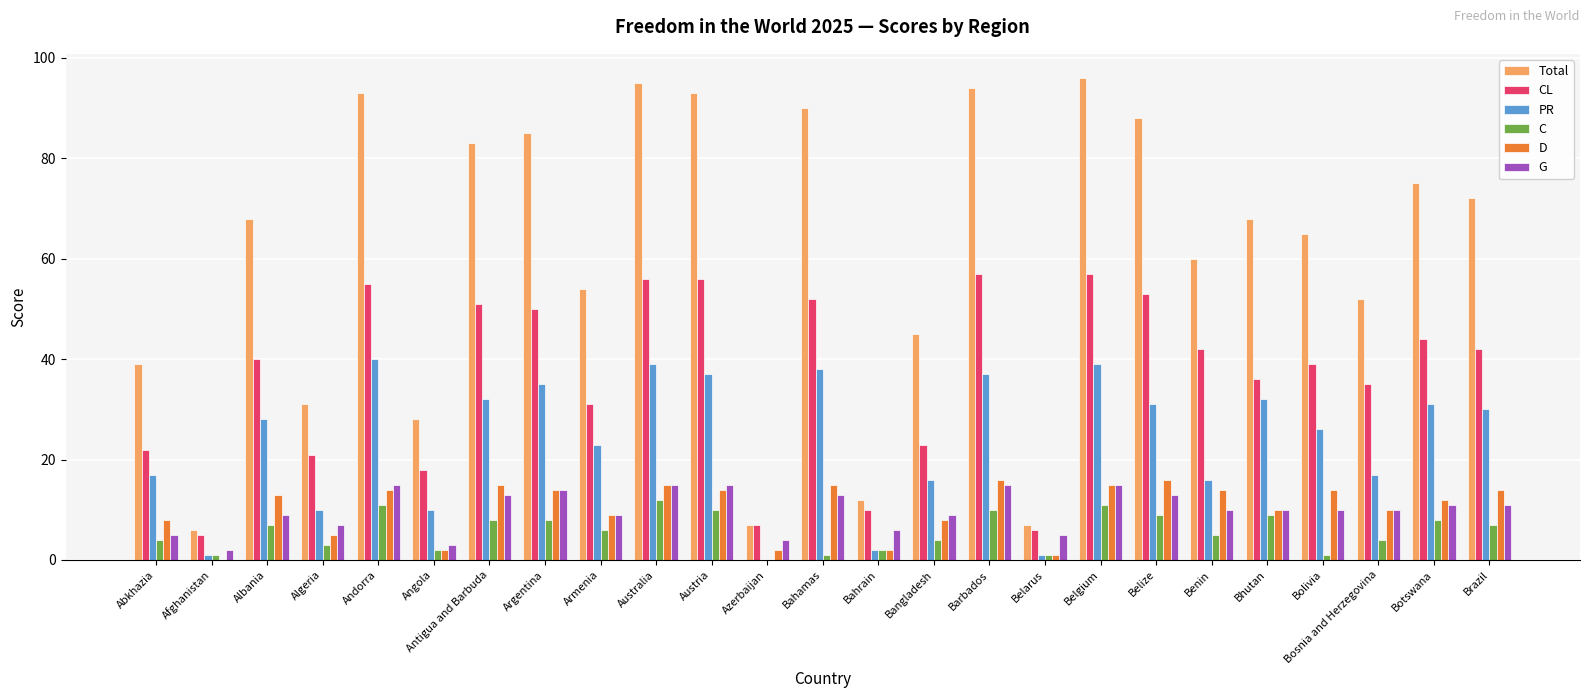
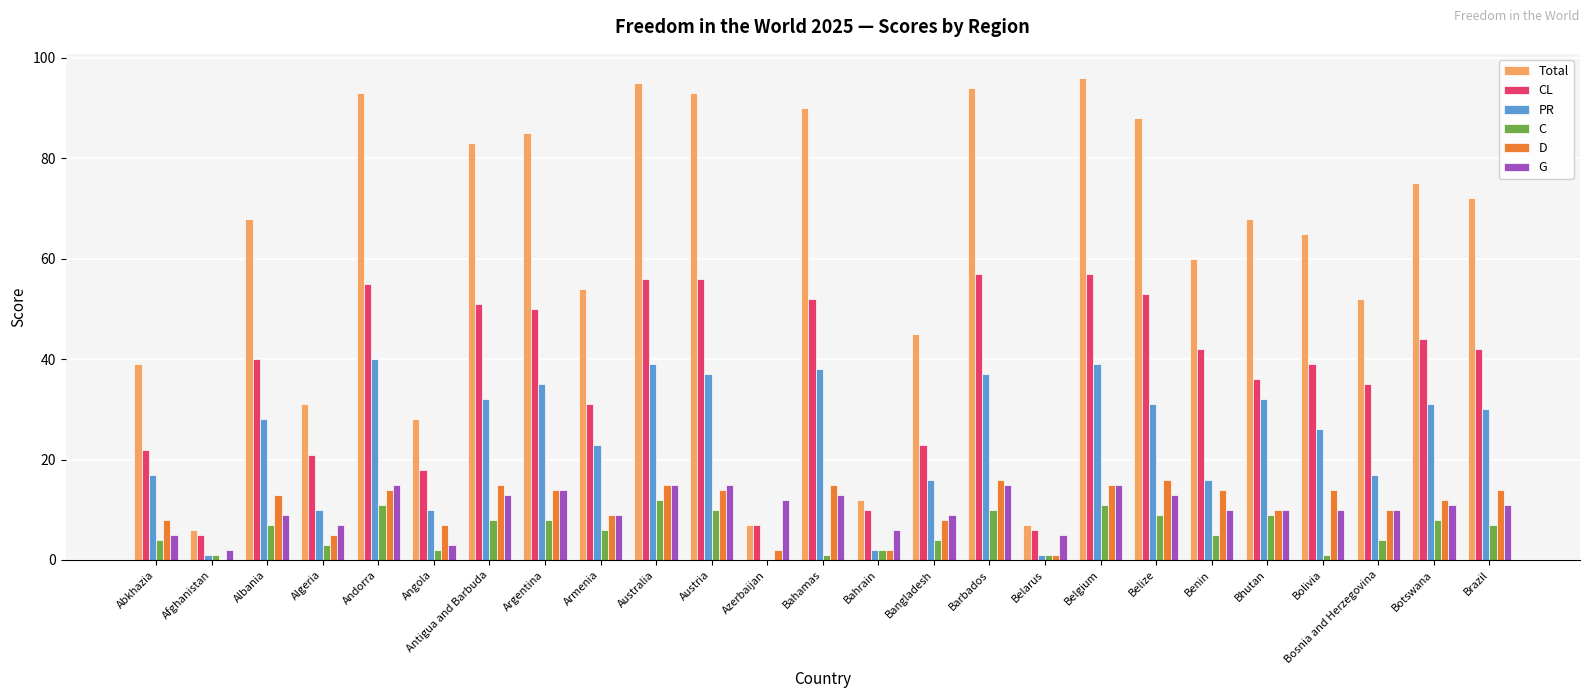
  {
    "Total": {
      "Abkhazia": 39,
      "Afghanistan": 6,
      "Albania": 68,
      "Algeria": 31,
      "Andorra": 93,
      "Angola": 28,
      "Antigua and Barbuda": 83,
      "Argentina": 85,
      "Armenia": 54,
      "Australia": 95,
      "Austria": 93,
      "Azerbaijan": 7,
      "Bahamas": 90,
      "Bahrain": 12,
      "Bangladesh": 45,
      "Barbados": 94,
      "Belarus": 7,
      "Belgium": 96,
      "Belize": 88,
      "Benin": 60,
      "Bhutan": 68,
      "Bolivia": 65,
      "Bosnia and Herzegovina": 52,
      "Botswana": 75,
      "Brazil": 72
    },
    "CL": {
      "Abkhazia": 22,
      "Afghanistan": 5,
      "Albania": 40,
      "Algeria": 21,
      "Andorra": 55,
      "Angola": 18,
      "Antigua and Barbuda": 51,
      "Argentina": 50,
      "Armenia": 31,
      "Australia": 56,
      "Austria": 56,
      "Azerbaijan": 7,
      "Bahamas": 52,
      "Bahrain": 10,
      "Bangladesh": 23,
      "Barbados": 57,
      "Belarus": 6,
      "Belgium": 57,
      "Belize": 53,
      "Benin": 42,
      "Bhutan": 36,
      "Bolivia": 39,
      "Bosnia and Herzegovina": 35,
      "Botswana": 44,
      "Brazil": 42
    },
    "PR": {
      "Abkhazia": 17,
      "Afghanistan": 1,
      "Albania": 28,
      "Algeria": 10,
      "Andorra": 40,
      "Angola": 10,
      "Antigua and Barbuda": 32,
      "Argentina": 35,
      "Armenia": 23,
      "Australia": 39,
      "Austria": 37,
      "Azerbaijan": 0,
      "Bahamas": 38,
      "Bahrain": 2,
      "Bangladesh": 16,
      "Barbados": 37,
      "Belarus": 1,
      "Belgium": 39,
      "Belize": 31,
      "Benin": 16,
      "Bhutan": 32,
      "Bolivia": 26,
      "Bosnia and Herzegovina": 17,
      "Botswana": 31,
      "Brazil": 30
    },
    "C": {
      "Abkhazia": 4,
      "Afghanistan": 1,
      "Albania": 7,
      "Algeria": 3,
      "Andorra": 11,
      "Angola": 2,
      "Antigua and Barbuda": 8,
      "Argentina": 8,
      "Armenia": 6,
      "Australia": 12,
      "Austria": 10,
      "Azerbaijan": 0,
      "Bahamas": 1,
      "Bahrain": 2,
      "Bangladesh": 4,
      "Barbados": 10,
      "Belarus": 1,
      "Belgium": 11,
      "Belize": 9,
      "Benin": 5,
      "Bhutan": 9,
      "Bolivia": 1,
      "Bosnia and Herzegovina": 4,
      "Botswana": 8,
      "Brazil": 7
    },
    "D": {
      "Abkhazia": 8,
      "Afghanistan": 0,
      "Albania": 13,
      "Algeria": 5,
      "Andorra": 14,
-     "Angola": 2,
+     "Angola": 7,
      "Antigua and Barbuda": 15,
      "Argentina": 14,
      "Armenia": 9,
      "Australia": 15,
      "Austria": 14,
      "Azerbaijan": 2,
      "Bahamas": 15,
      "Bahrain": 2,
      "Bangladesh": 8,
      "Barbados": 16,
      "Belarus": 1,
      "Belgium": 15,
      "Belize": 16,
      "Benin": 14,
      "Bhutan": 10,
      "Bolivia": 14,
      "Bosnia and Herzegovina": 10,
      "Botswana": 12,
      "Brazil": 14
    },
    "G": {
      "Abkhazia": 5,
      "Afghanistan": 2,
      "Albania": 9,
      "Algeria": 7,
      "Andorra": 15,
      "Angola": 3,
      "Antigua and Barbuda": 13,
      "Argentina": 14,
      "Armenia": 9,
      "Australia": 15,
      "Austria": 15,
-     "Azerbaijan": 4,
+     "Azerbaijan": 12,
      "Bahamas": 13,
      "Bahrain": 6,
      "Bangladesh": 9,
      "Barbados": 15,
      "Belarus": 5,
      "Belgium": 15,
      "Belize": 13,
      "Benin": 10,
      "Bhutan": 10,
      "Bolivia": 10,
      "Bosnia and Herzegovina": 10,
      "Botswana": 11,
      "Brazil": 11
    }
  }
